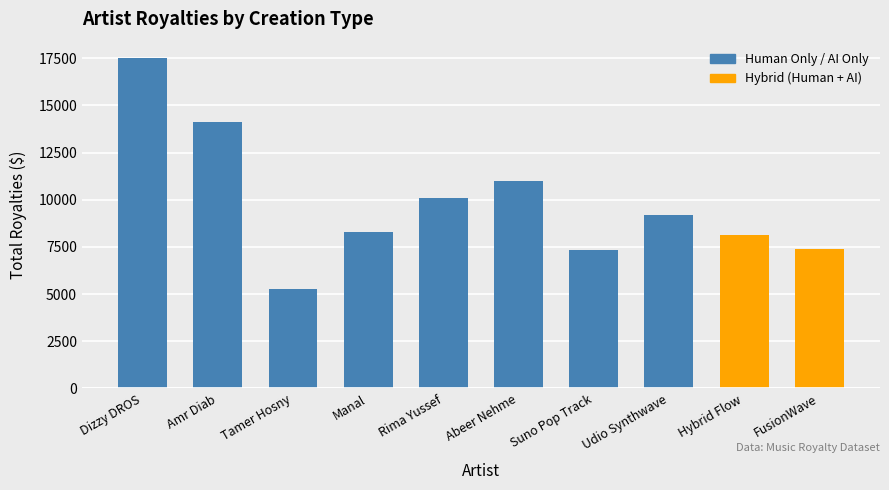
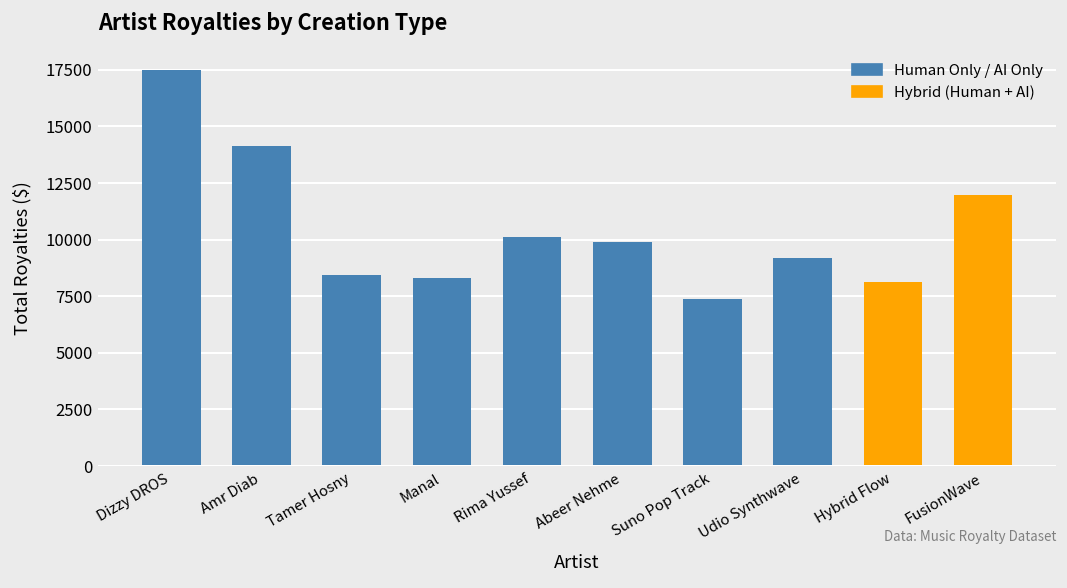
  {
    "Dizzy DROS": 17500,
    "Amr Diab": 14100,
-   "Tamer Hosny": 5300,
+   "Tamer Hosny": 8400,
    "Manal": 8300,
    "Rima Yussef": 10100,
-   "Abeer Nehme": 11000,
+   "Abeer Nehme": 9900,
    "Suno Pop Track": 7400,
    "Udio Synthwave": 9200,
    "Hybrid Flow": 8100,
-   "FusionWave": 7400
+   "FusionWave": 12000
  }
